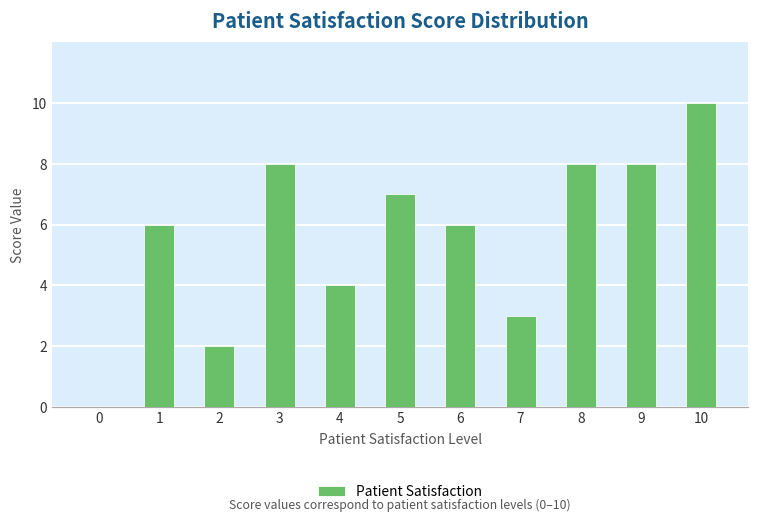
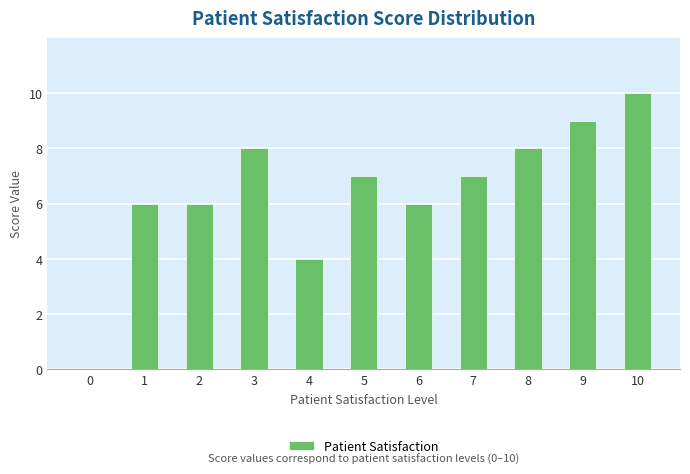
  {
    "0": 0,
    "1": 6,
-   "2": 2,
+   "2": 6,
    "3": 8,
    "4": 4,
    "5": 7,
    "6": 6,
-   "7": 3,
+   "7": 7,
    "8": 8,
-   "9": 8,
+   "9": 9,
    "10": 10
  }
